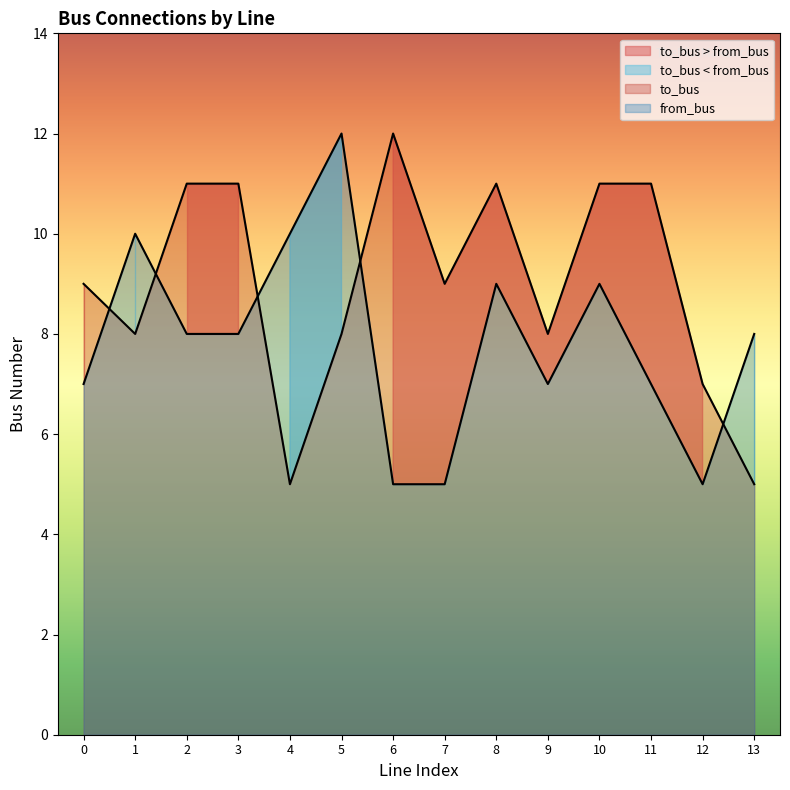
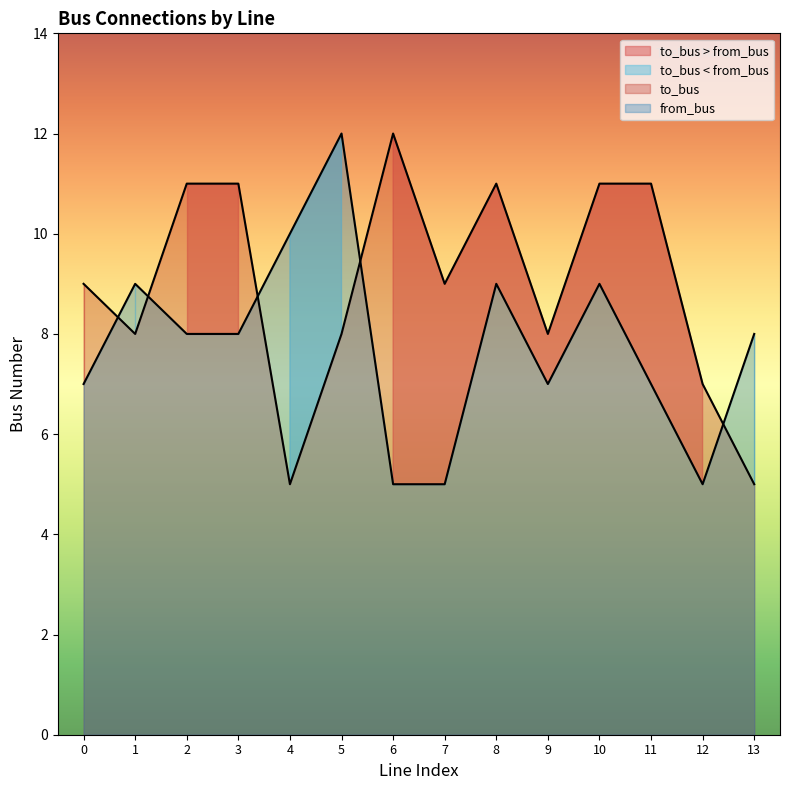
  {
    "to_bus": {
      "0": 9,
      "1": 8,
      "2": 11,
      "3": 11,
      "4": 5,
      "5": 8,
      "6": 12,
      "7": 9,
      "8": 11,
      "9": 8,
      "10": 11,
      "11": 11,
      "12": 7,
      "13": 5
    },
    "from_bus": {
      "0": 7,
-     "1": 10,
+     "1": 9,
      "2": 8,
      "3": 8,
      "4": 10,
      "5": 12,
      "6": 5,
      "7": 5,
      "8": 9,
      "9": 7,
      "10": 9,
      "11": 7,
      "12": 5,
      "13": 8
    }
  }
